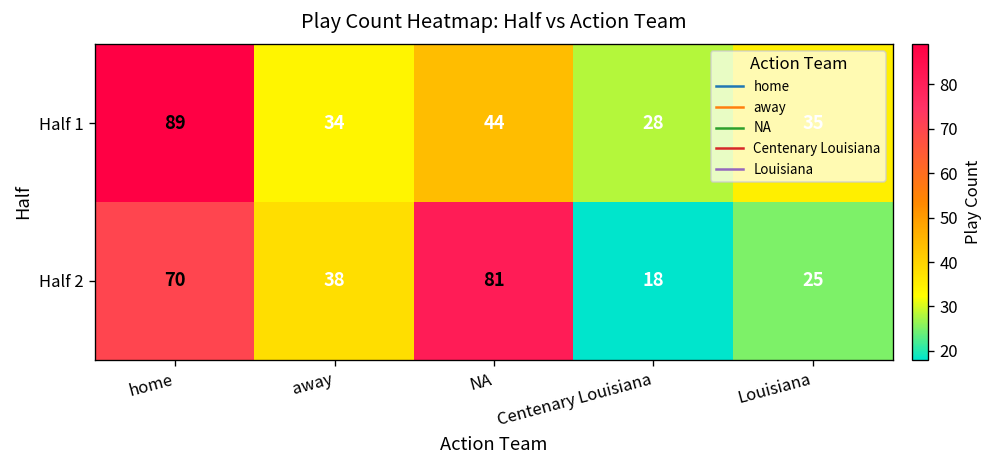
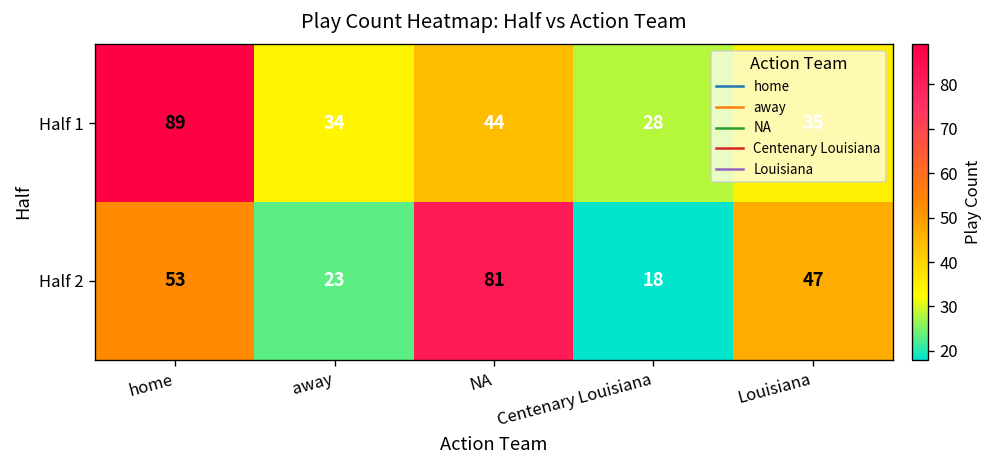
  {
    "Half 1": {
      "home": 89,
      "away": 34,
      "NA": 44,
      "Centenary Louisiana": 28
    },
    "Half 2": {
-     "home": 70,
-     "away": 38,
+     "home": 53,
+     "away": 23,
      "NA": 81,
      "Centenary Louisiana": 18,
-     "Louisiana": 25
+     "Louisiana": 47
    }
  }
